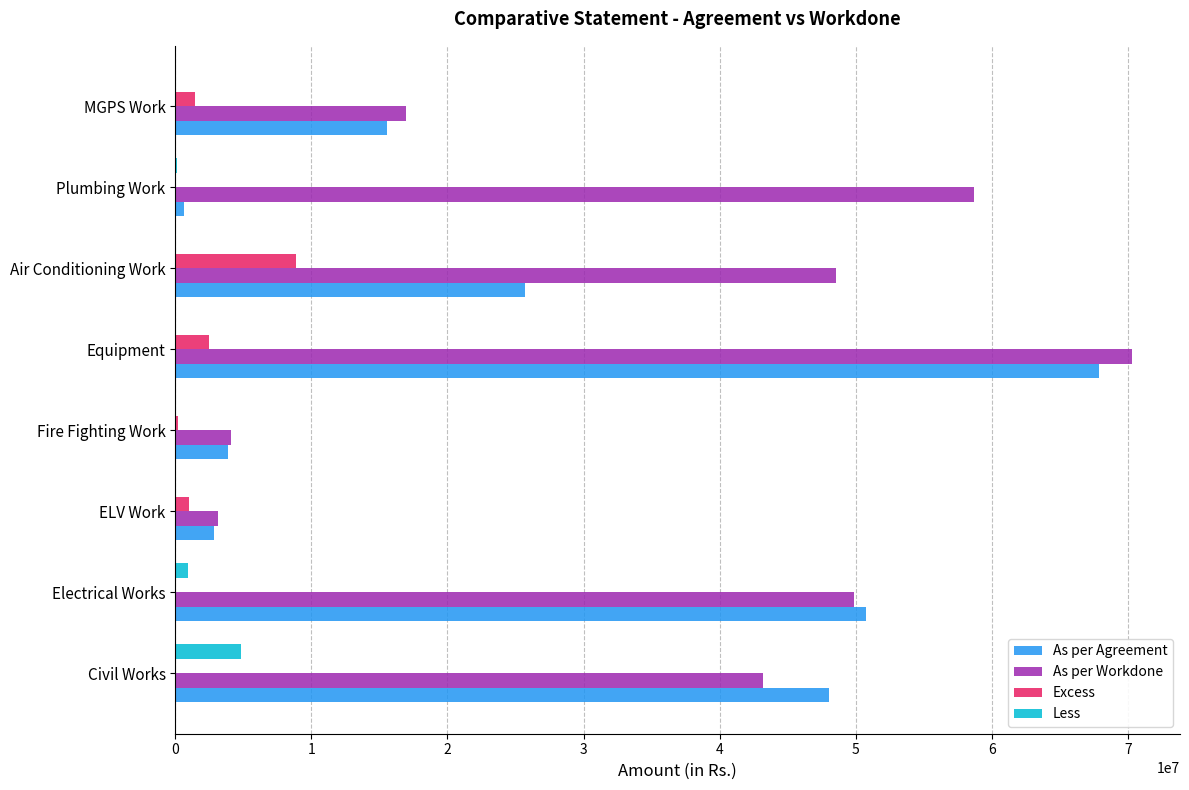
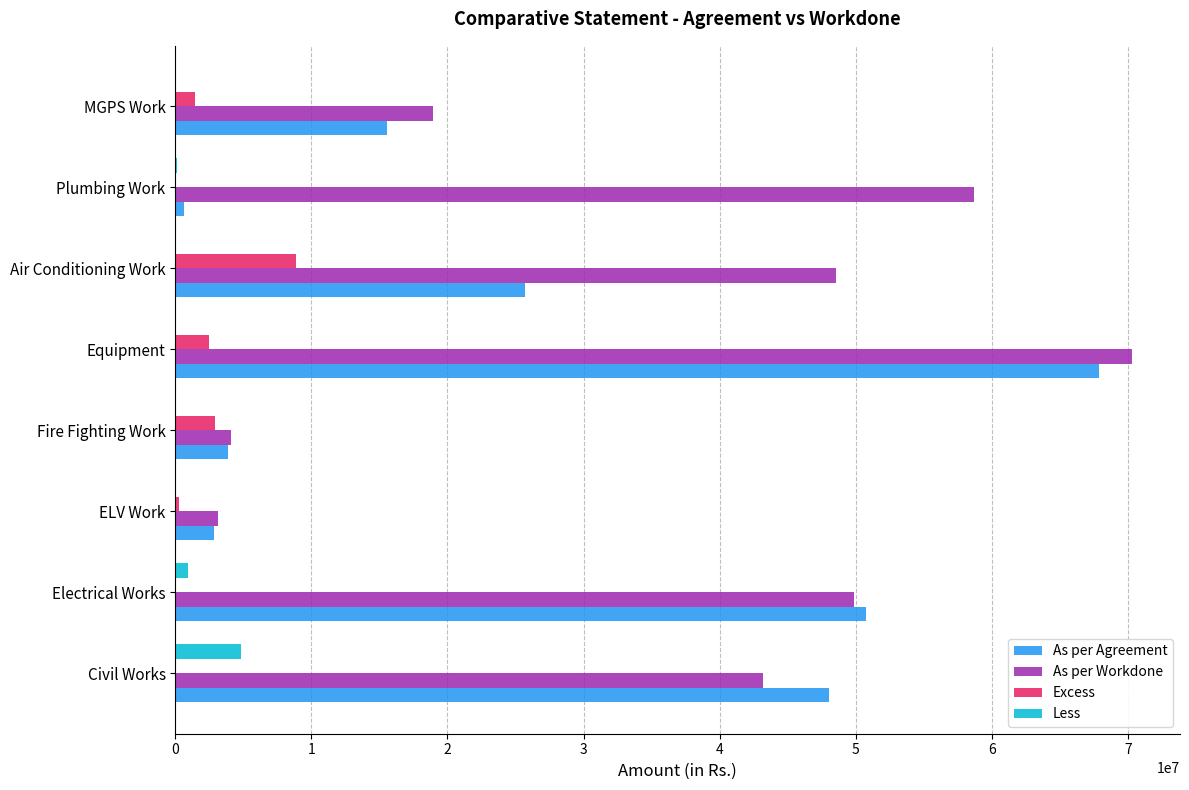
  {
    "As per Workdone": {
-     "MGPS Work": 17000000,
+     "MGPS Work": 19000000,
      "Plumbing Work": 58700000,
      "Air Conditioning Work": 48500000,
      "Equipment": 70300000,
      "Fire Fighting Work": 4100000,
      "ELV Work": 3200000,
      "Electrical Works": 49800000,
      "Civil Works": 43200000
    },
    "Excess": {
      "MGPS Work": 1400000,
      "Plumbing Work": 0,
      "Air Conditioning Work": 8800000,
      "Equipment": 2500000,
-     "Fire Fighting Work": 200000,
-     "ELV Work": 1000000,
+     "Fire Fighting Work": 2900000,
+     "ELV Work": 300000,
      "Electrical Works": 0,
      "Civil Works": 0
    }
  }
